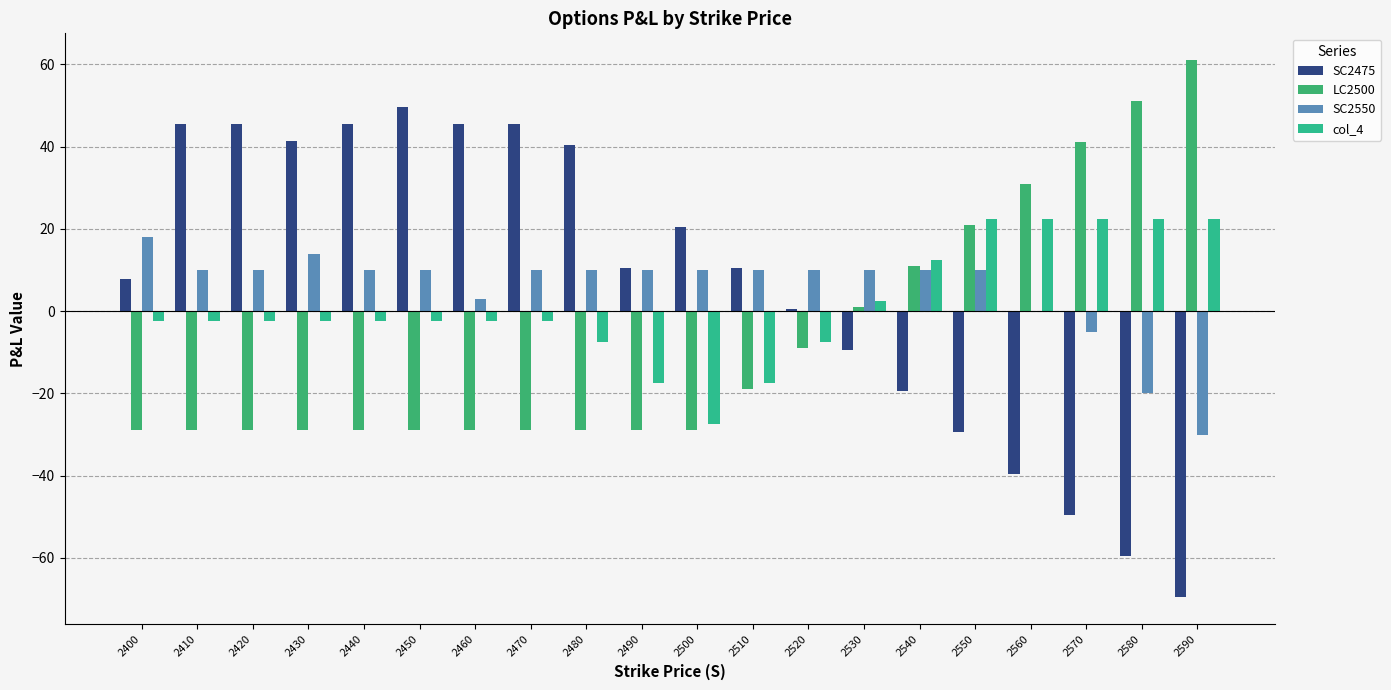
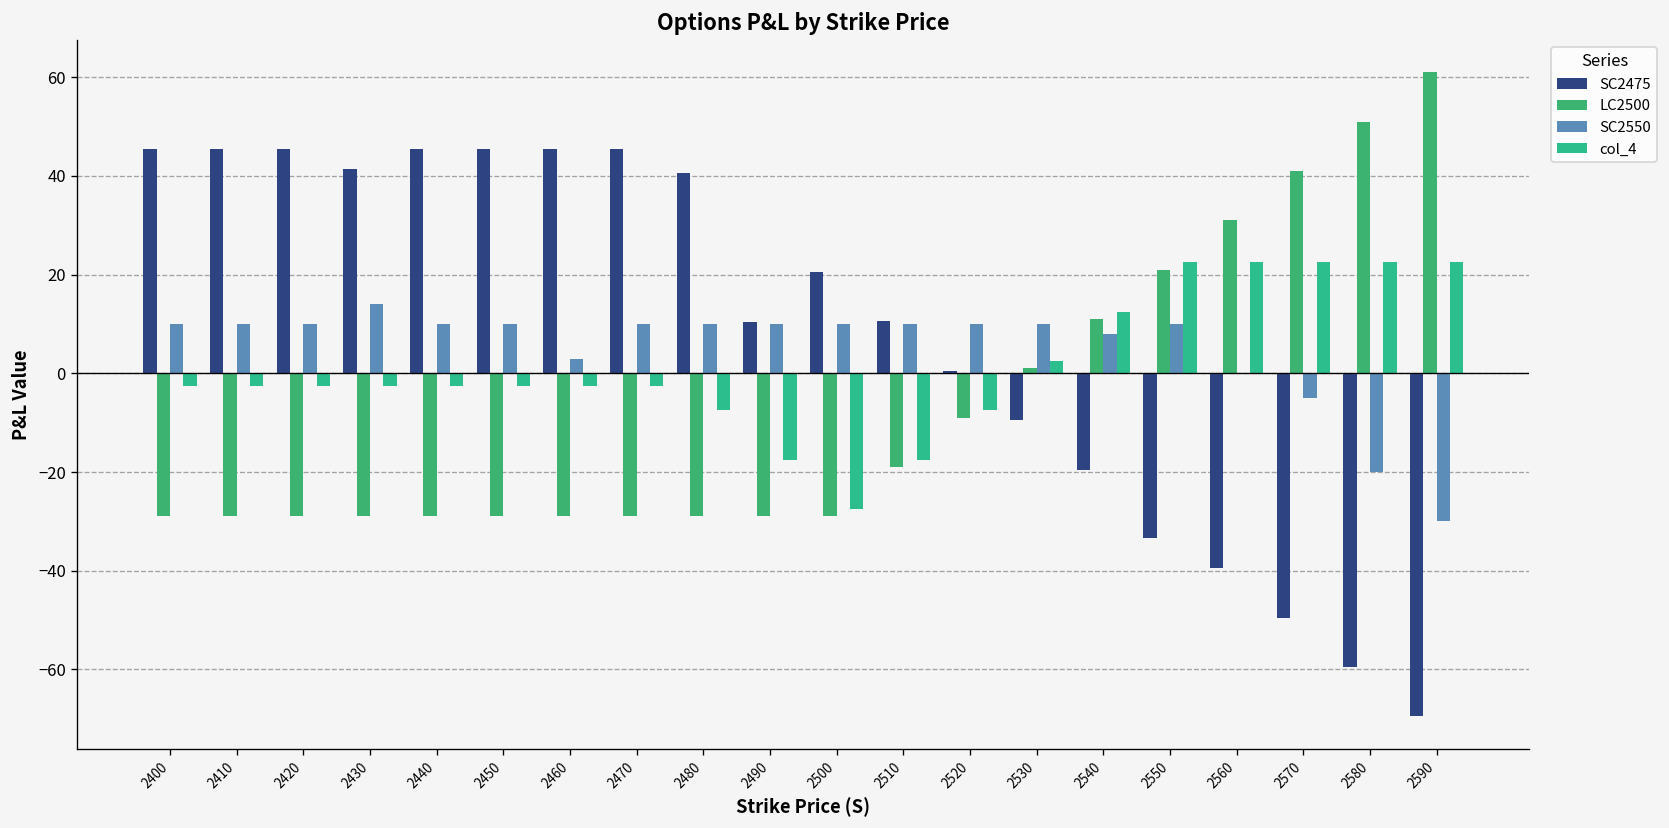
  {
    "SC2475": {
-     "2400": 8,
+     "2400": 46,
      "2410": 46,
      "2420": 46,
      "2430": 41,
      "2440": 46,
-     "2450": 50,
+     "2450": 46,
      "2460": 46,
      "2470": 46,
      "2480": 41,
      "2490": 10,
      "2500": 21,
      "2510": 11,
      "2530": -10,
      "2540": -20,
-     "2550": -30,
+     "2550": -33,
      "2560": -40,
      "2570": -50,
      "2580": -60,
      "2590": -70
    },
    "SC2550": {
-     "2400": 18,
+     "2400": 10,
      "2410": 10,
      "2420": 10,
      "2430": 14,
      "2440": 10,
      "2450": 10,
      "2460": 3,
      "2470": 10,
      "2480": 10,
      "2490": 10,
      "2500": 10,
      "2510": 10,
      "2520": 10,
      "2530": 10,
-     "2540": 10,
+     "2540": 8,
      "2550": 10,
      "2560": 0,
      "2570": -5,
      "2580": -20,
      "2590": -30
    }
  }
